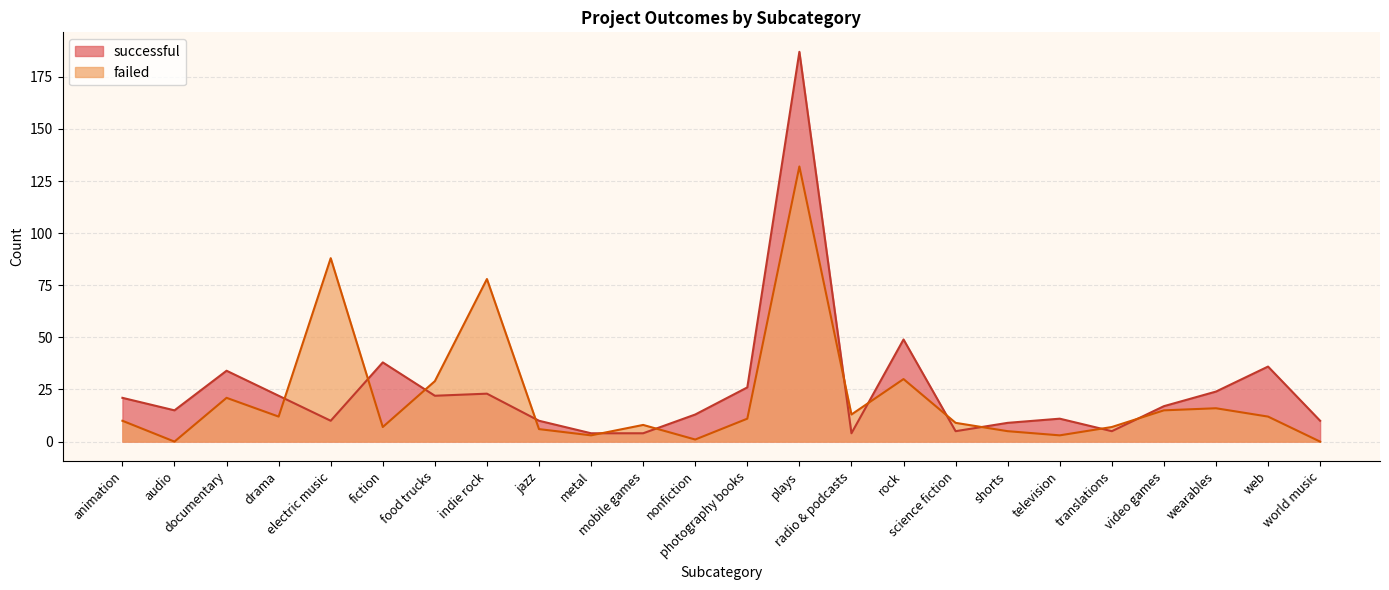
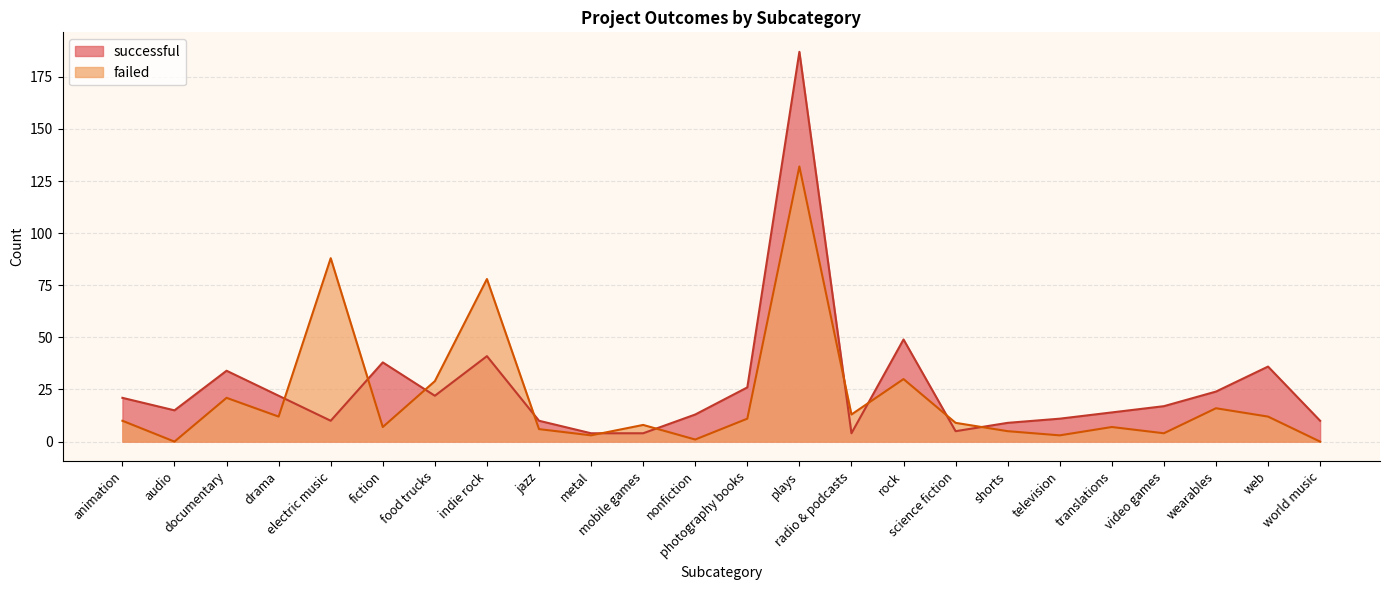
  {
    "successful": {
      "animation": 21,
      "audio": 15,
      "documentary": 34,
      "drama": 22,
      "electric music": 10,
      "fiction": 38,
      "food trucks": 22,
-     "indie rock": 23,
+     "indie rock": 41,
      "jazz": 10,
      "mobile games": 4,
      "nonfiction": 13,
      "photography books": 26,
      "plays": 187,
      "radio & podcasts": 4,
      "rock": 49,
      "science fiction": 5,
      "shorts": 9,
      "television": 11,
-     "translations": 5,
+     "translations": 14,
      "video games": 17,
      "wearables": 24,
      "web": 36,
      "world music": 10
    },
    "failed": {
      "animation": 10,
      "audio": 0,
      "documentary": 21,
      "drama": 12,
      "electric music": 88,
      "fiction": 7,
      "food trucks": 29,
      "indie rock": 78,
      "jazz": 6,
      "mobile games": 8,
      "nonfiction": 1,
      "photography books": 11,
      "plays": 132,
      "radio & podcasts": 13,
      "rock": 30,
      "science fiction": 9,
      "shorts": 5,
      "television": 3,
      "translations": 7,
-     "video games": 15,
+     "video games": 4,
      "wearables": 16,
      "web": 12,
      "world music": 0
    }
  }
